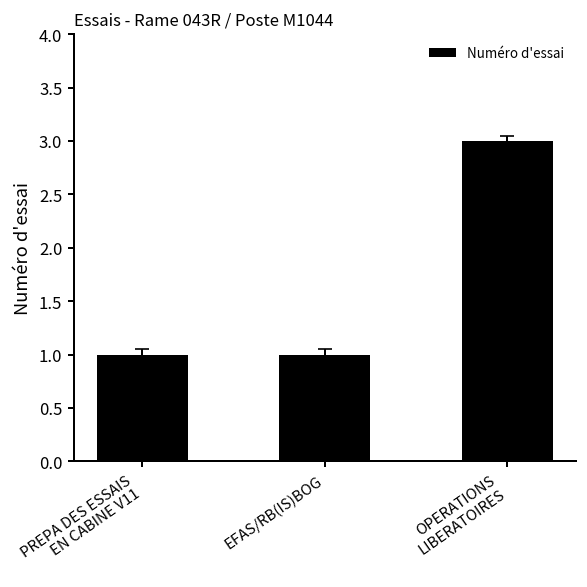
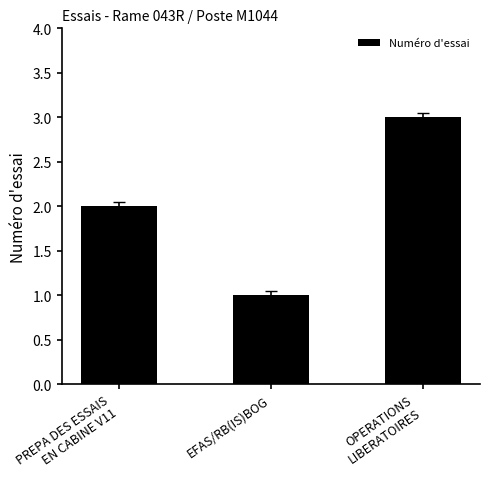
  {
    "Numéro d'essai": {
-     "PREPA DES ESSAIS EN CABINE V11": 1,
+     "PREPA DES ESSAIS EN CABINE V11": 2,
      "EFAS/RB(IS)BOG": 1,
      "OPERATIONS LIBERATOIRES": 3
    }
  }
